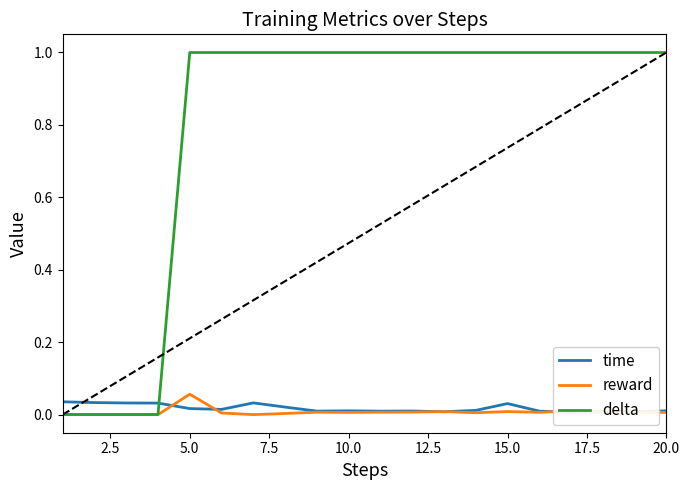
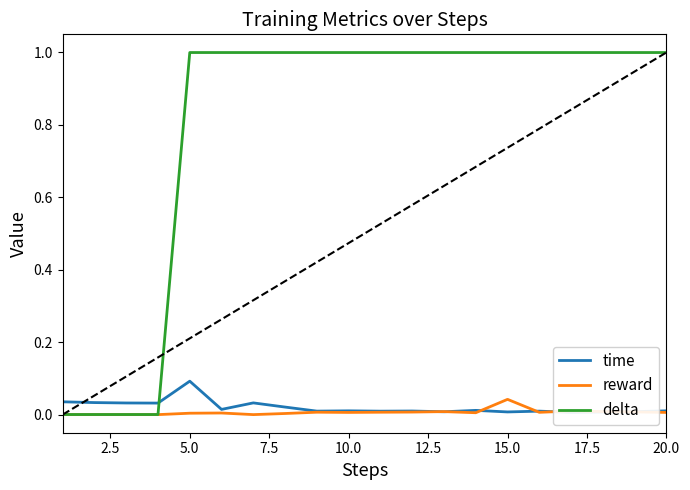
  {
    "time": {
-     "5.0": 0.02,
-     "15.0": 0.03
+     "5.0": 0.09,
+     "15.0": 0.01
    },
    "reward": {
-     "5.0": 0.06,
-     "15.0": 0.01
+     "5.0": 0.00,
+     "15.0": 0.04
    },
    "delta": {
      "5.0": 1.00,
      "10.0": 1.00,
      "15.0": 1.00
    }
  }
